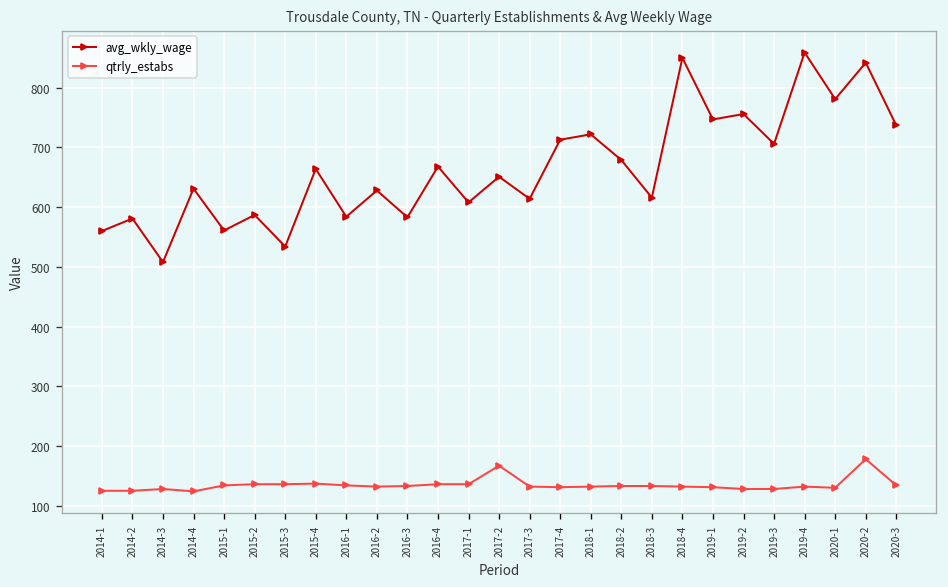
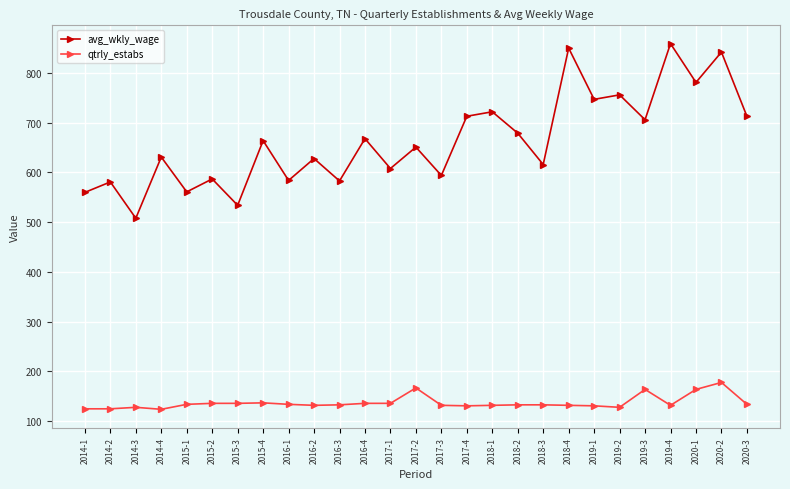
  {
    "avg_wkly_wage": {
      "2014-1": 560,
      "2014-2": 580,
      "2014-3": 510,
      "2014-4": 630,
      "2015-1": 560,
      "2015-2": 590,
      "2015-3": 530,
      "2015-4": 660,
      "2016-1": 580,
      "2016-2": 630,
      "2016-3": 580,
      "2016-4": 670,
      "2017-1": 610,
      "2017-2": 650,
-     "2017-3": 610,
+     "2017-3": 590,
      "2017-4": 710,
      "2018-1": 720,
      "2018-2": 680,
      "2018-3": 620,
      "2018-4": 850,
      "2019-1": 750,
      "2019-2": 760,
      "2019-3": 710,
      "2019-4": 860,
      "2020-1": 780,
      "2020-2": 840,
-     "2020-3": 740
+     "2020-3": 710
    },
    "qtrly_estabs": {
      "2014-1": 130,
      "2014-2": 130,
      "2014-3": 130,
      "2014-4": 120,
      "2015-1": 130,
      "2015-2": 140,
      "2015-3": 140,
      "2015-4": 140,
      "2016-1": 130,
      "2016-2": 130,
      "2016-3": 130,
      "2016-4": 140,
      "2017-1": 140,
      "2017-2": 170,
      "2017-3": 130,
      "2017-4": 130,
      "2018-1": 130,
      "2018-2": 130,
      "2018-3": 130,
      "2018-4": 130,
      "2019-1": 130,
      "2019-2": 130,
-     "2019-3": 130,
+     "2019-3": 160,
      "2019-4": 130,
-     "2020-1": 130,
+     "2020-1": 160,
      "2020-2": 180,
      "2020-3": 130
    }
  }
